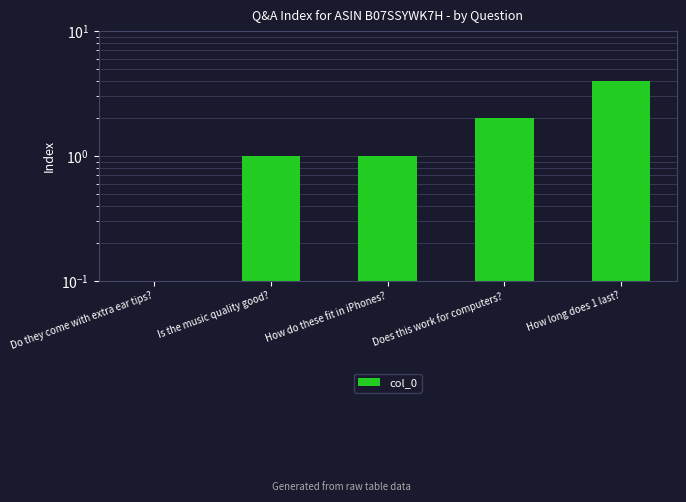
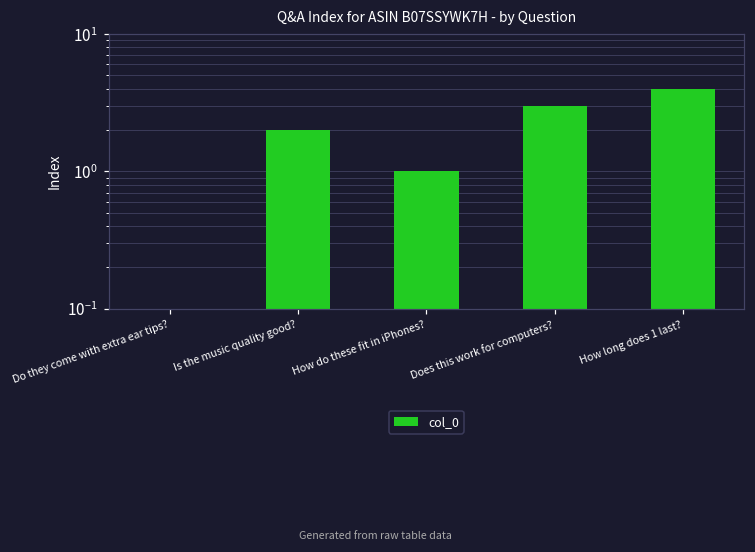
  {
-   "Is the music quality good?": 1,
+   "Is the music quality good?": 2,
    "How do these fit in iPhones?": 1,
-   "Does this work for computers?": 2,
+   "Does this work for computers?": 3,
    "How long does 1 last?": 4
  }
